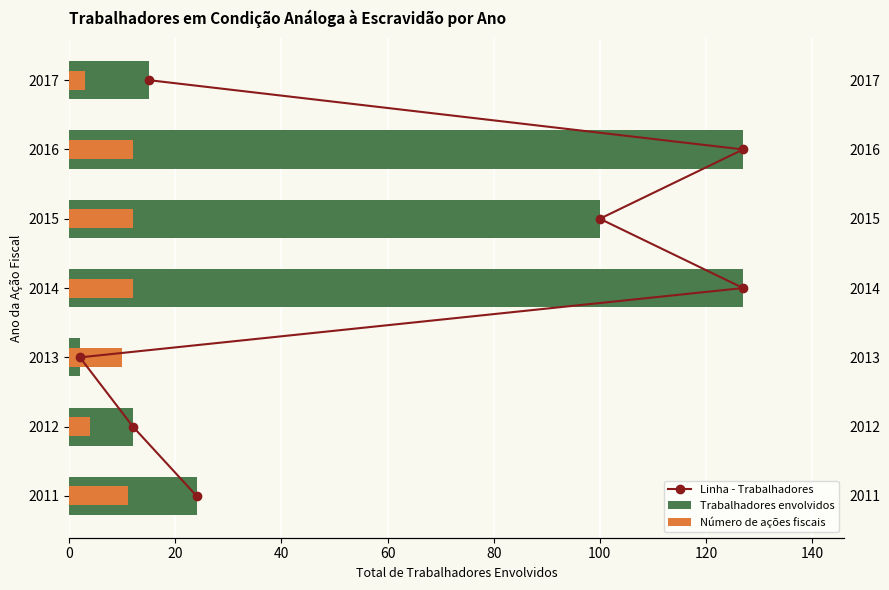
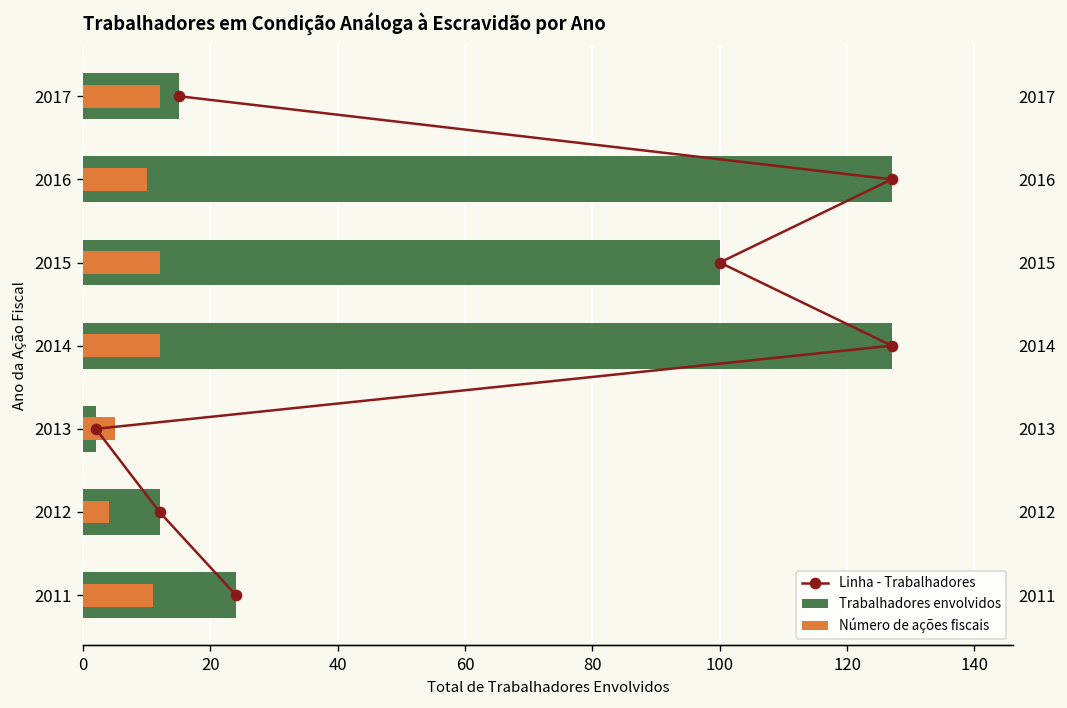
  {
    "Trabalhadores envolvidos": {
      "2017": 15,
      "2016": 127,
      "2015": 100,
      "2014": 127,
      "2012": 12,
      "2011": 24
    },
    "Número de ações fiscais": {
-     "2017": 3,
-     "2016": 12,
-     "2013": 10
+     "2017": 12,
+     "2016": 10,
+     "2013": 5
    }
  }
